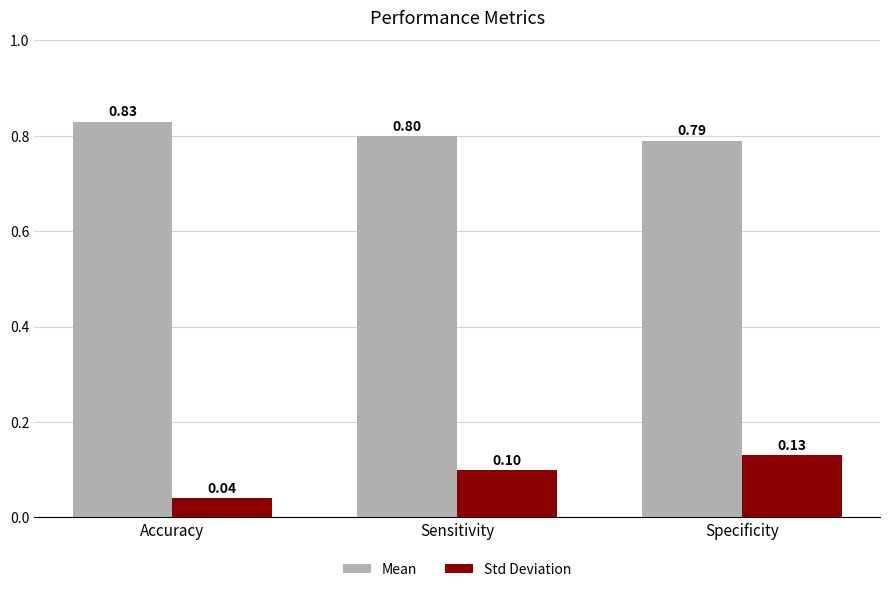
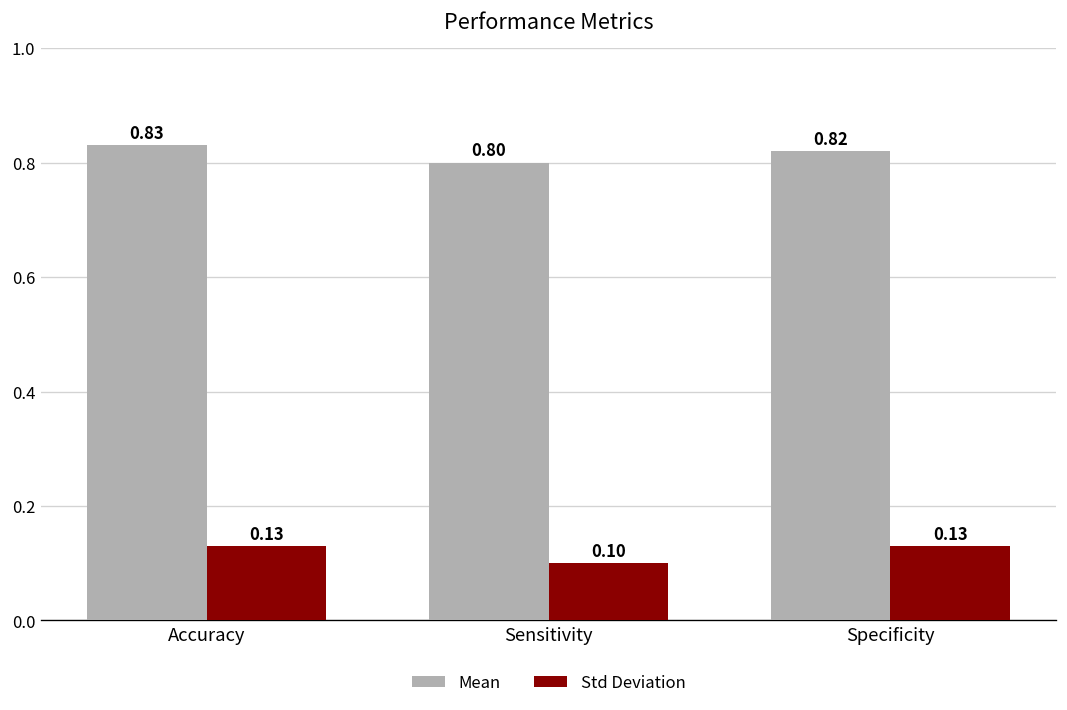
  {
    "Mean": {
      "Accuracy": 0.83,
      "Sensitivity": 0.80,
-     "Specificity": 0.79
+     "Specificity": 0.82
    },
    "Std Deviation": {
-     "Accuracy": 0.04,
+     "Accuracy": 0.13,
      "Sensitivity": 0.10,
      "Specificity": 0.13
    }
  }
